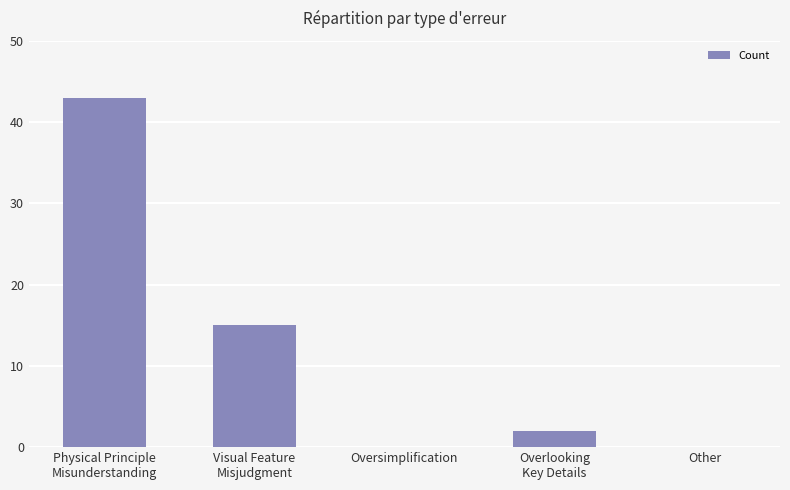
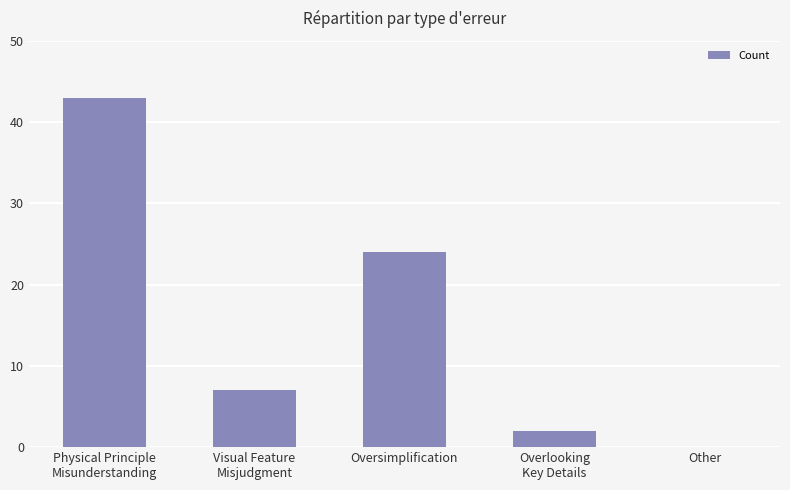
  {
    "Physical Principle Misunderstanding": 43,
-   "Visual Feature Misjudgment": 15,
-   "Oversimplification": 0,
+   "Visual Feature Misjudgment": 7,
+   "Oversimplification": 24,
    "Overlooking Key Details": 2,
    "Other": 0
  }
